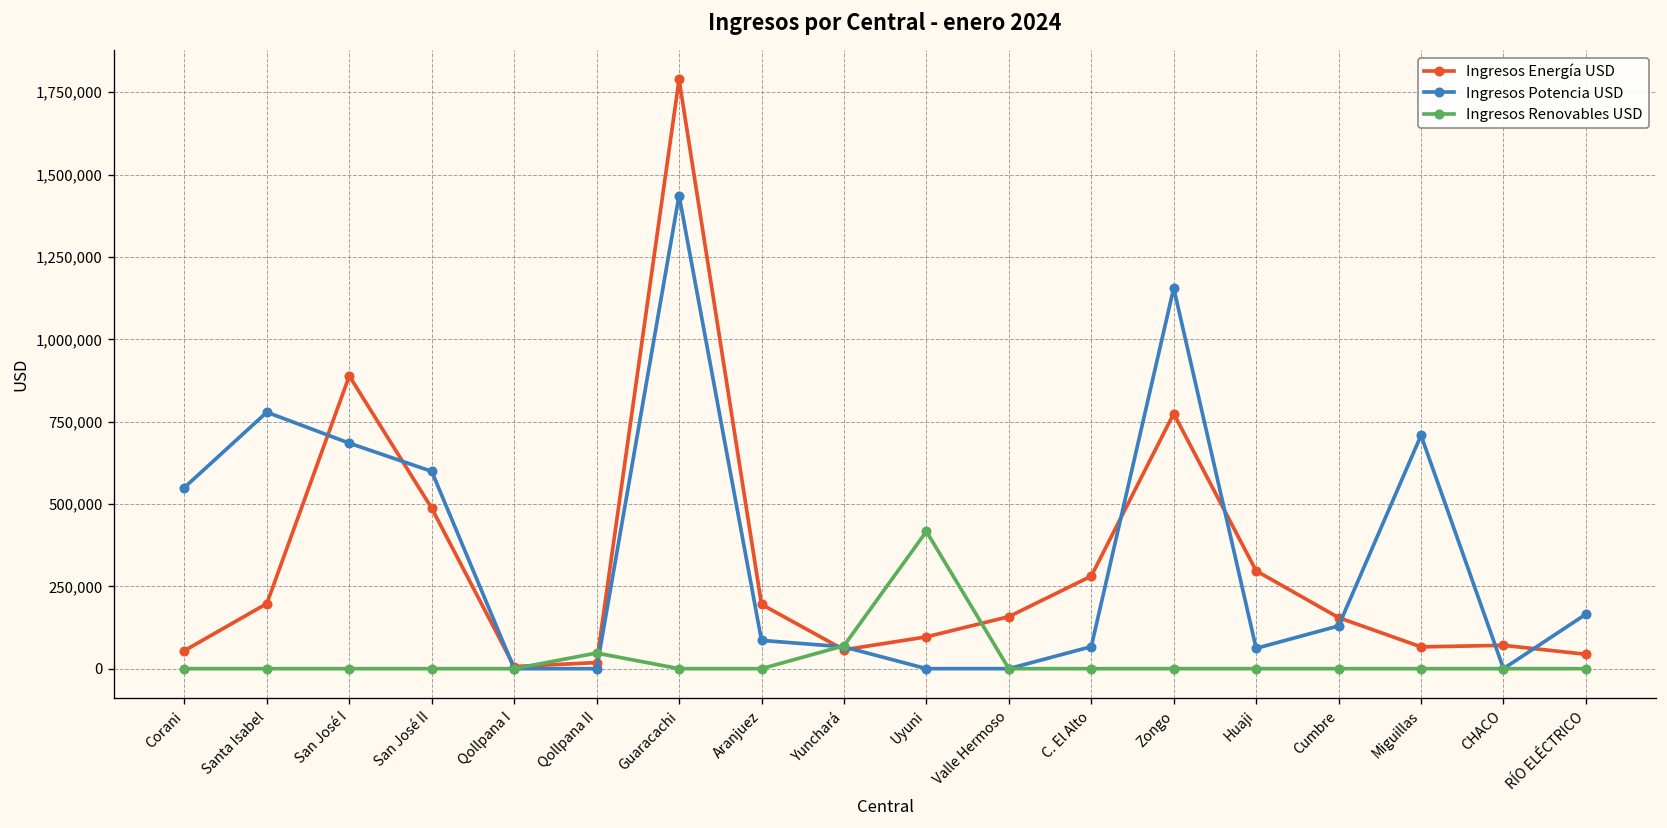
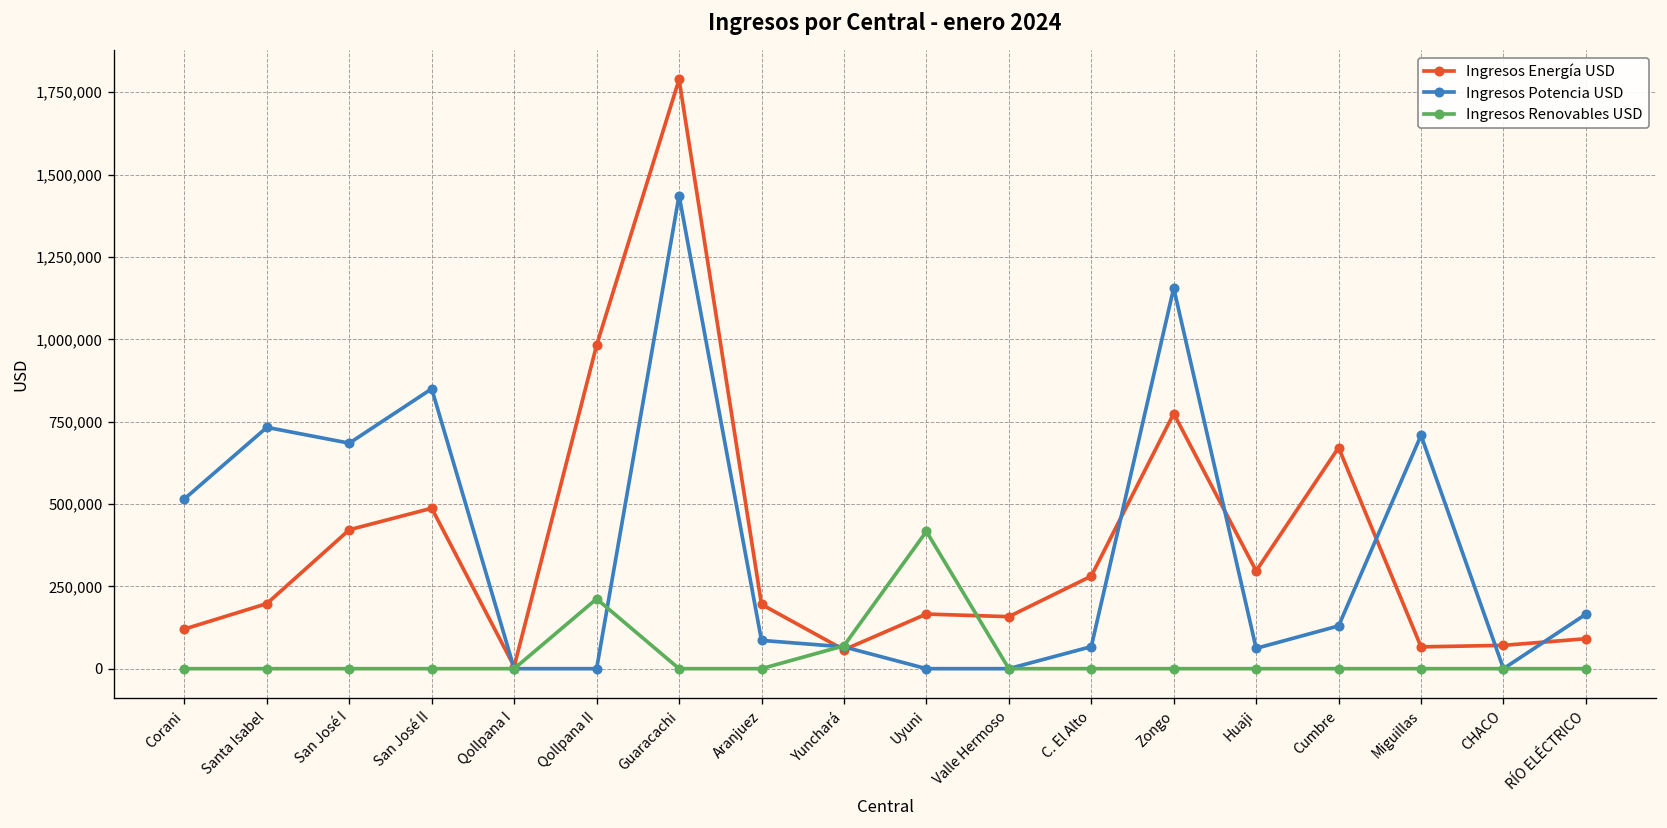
  {
    "Ingresos Energía USD": {
-     "Corani": "50,000",
+     "Corani": "120,000",
      "Santa Isabel": "200,000",
-     "San José I": "890,000",
+     "San José I": "420,000",
      "San José II": "490,000",
-     "Qollpana II": "20,000",
+     "Qollpana II": "980,000",
      "Guaracachi": "1,790,000",
      "Aranjuez": "200,000",
-     "Uyuni": "100,000",
+     "Uyuni": "170,000",
      "Valle Hermoso": "160,000",
      "C. El Alto": "280,000",
      "Zongo": "770,000",
      "Huaji": "300,000",
-     "Cumbre": "160,000",
+     "Cumbre": "670,000",
      "Miguillas": "70,000",
      "CHACO": "70,000",
-     "RÍO ELÉCTRICO": "40,000"
+     "RÍO ELÉCTRICO": "90,000"
    },
    "Ingresos Potencia USD": {
-     "Corani": "550,000",
-     "Santa Isabel": "780,000",
+     "Corani": "520,000",
+     "Santa Isabel": "730,000",
      "San José I": "680,000",
-     "San José II": "600,000",
+     "San José II": "850,000",
      "Qollpana II": "0",
      "Guaracachi": "1,440,000",
      "Aranjuez": "90,000",
      "Uyuni": "0",
      "C. El Alto": "70,000",
      "Zongo": "1,160,000",
      "Huaji": "60,000",
      "Cumbre": "130,000",
      "Miguillas": "710,000",
      "RÍO ELÉCTRICO": "170,000"
    },
    "Ingresos Renovables USD": {
      "Corani": "0",
      "Santa Isabel": "0",
      "San José I": "0",
      "San José II": "0",
-     "Qollpana II": "50,000",
+     "Qollpana II": "210,000",
      "Guaracachi": "0",
      "Aranjuez": "0",
      "Uyuni": "420,000",
      "C. El Alto": "0",
      "Zongo": "0",
      "Huaji": "0",
      "Cumbre": "0",
      "Miguillas": "0",
      "RÍO ELÉCTRICO": "0"
    }
  }
